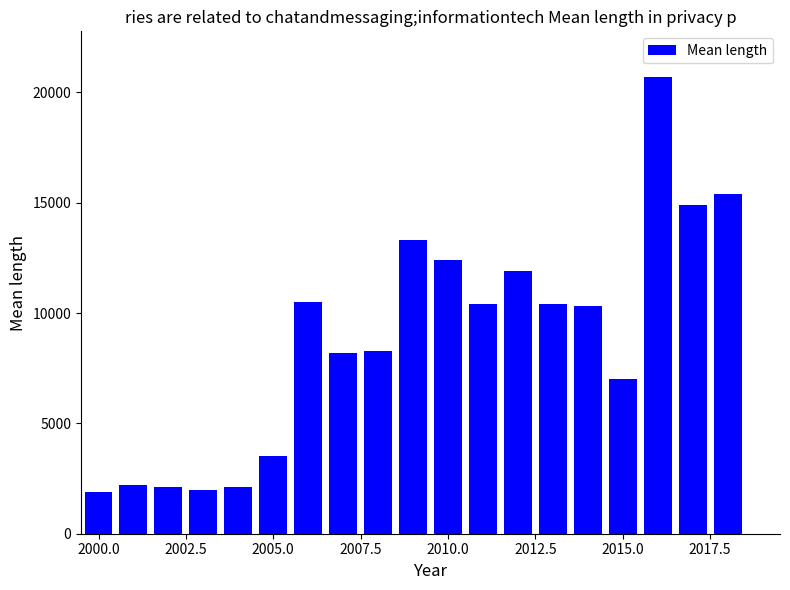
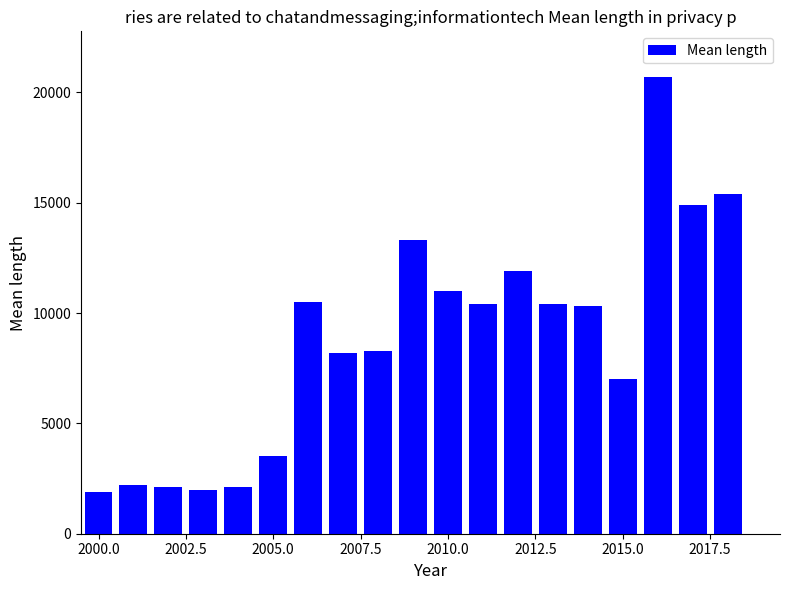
  {
    "2000.0": 1900,
    "2005.0": 3500,
-   "2010.0": 12400,
+   "2010.0": 11000,
    "2015.0": 7000
  }
